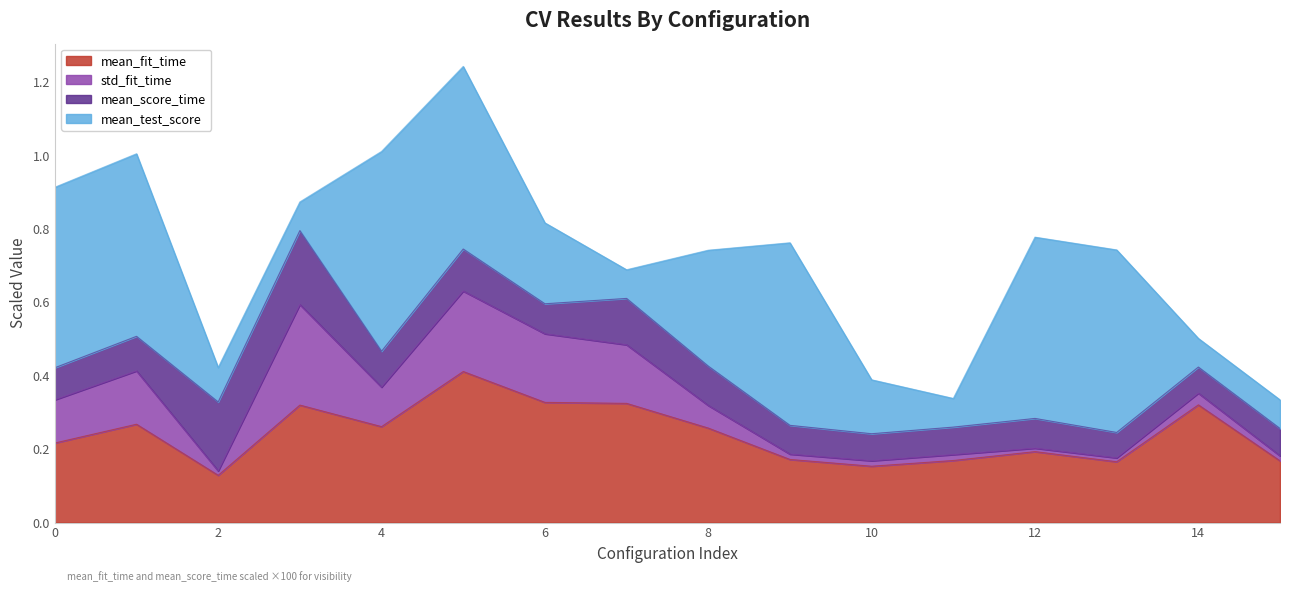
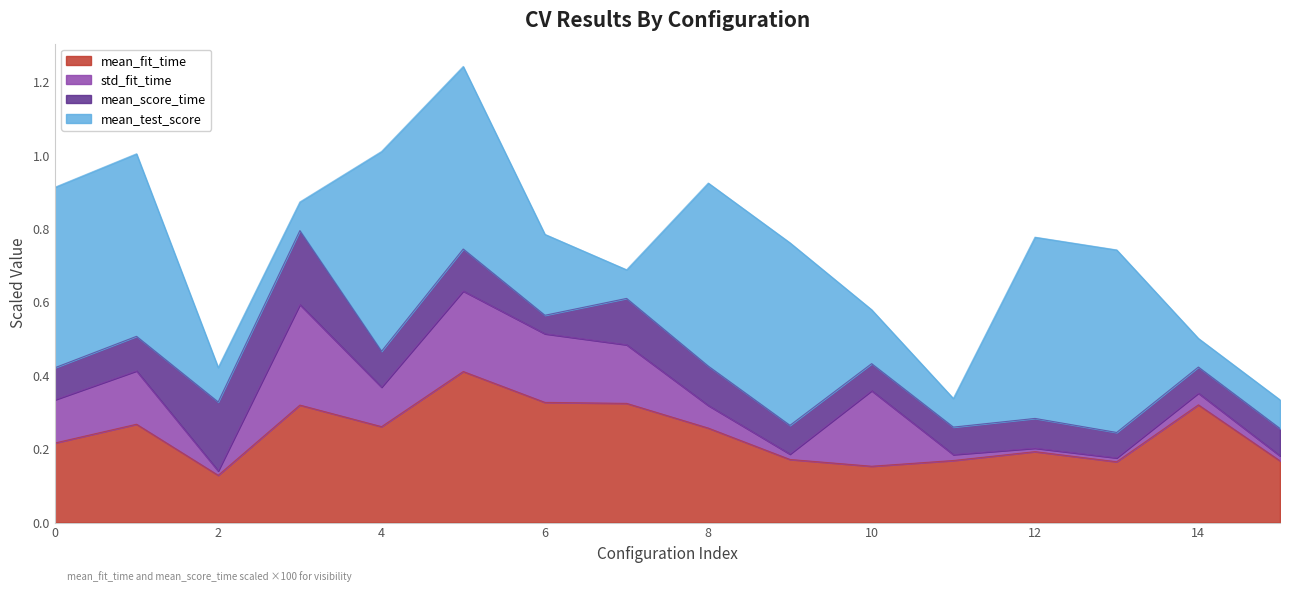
  {
    "mean_fit_time": {
      "0": 0.22,
      "2": 0.13,
      "4": 0.26,
      "6": 0.33,
      "8": 0.26,
      "10": 0.15,
      "12": 0.19,
      "14": 0.32
    },
    "std_fit_time": {
      "0": 0.12,
      "2": 0.01,
      "4": 0.11,
      "6": 0.19,
      "8": 0.06,
-     "10": 0.01,
+     "10": 0.21,
      "12": 0.01,
      "14": 0.03
    },
    "mean_score_time": {
      "0": 0.09,
      "2": 0.19,
      "4": 0.10,
-     "6": 0.08,
+     "6": 0.05,
      "8": 0.11,
      "10": 0.07,
      "12": 0.08,
      "14": 0.07
    },
    "mean_test_score": {
      "0": 0.49,
      "2": 0.09,
      "4": 0.54,
      "6": 0.22,
-     "8": 0.32,
+     "8": 0.50,
      "10": 0.15,
      "12": 0.49,
      "14": 0.08
    }
  }
